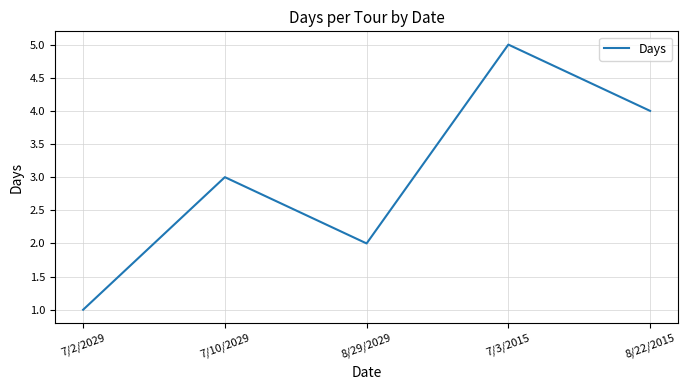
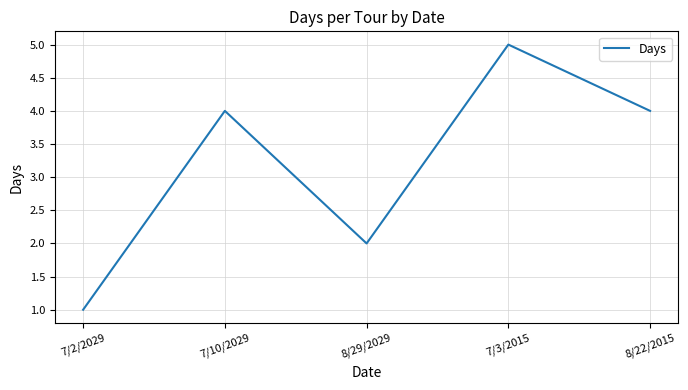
  {
    "7/2/2029": 1,
-   "7/10/2029": 3,
+   "7/10/2029": 4,
    "8/29/2029": 2,
    "7/3/2015": 5,
    "8/22/2015": 4
  }
